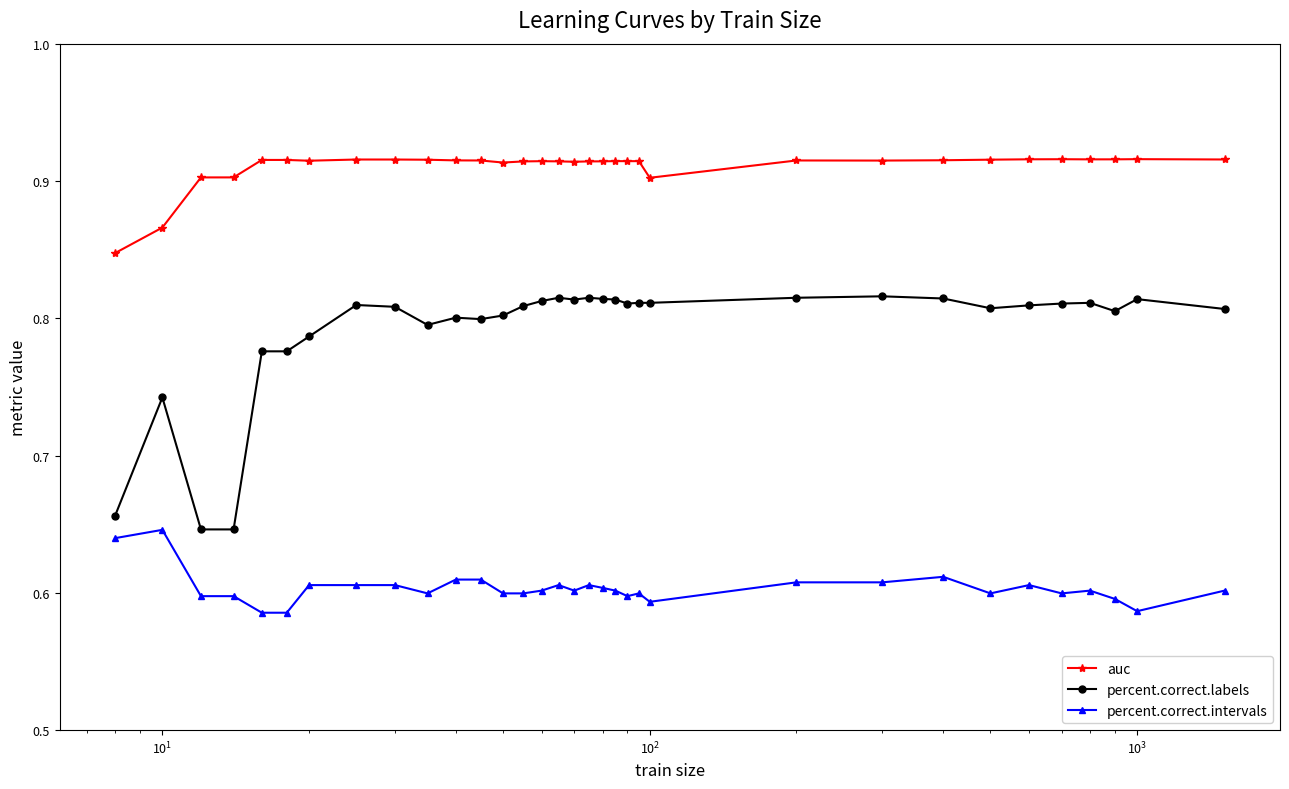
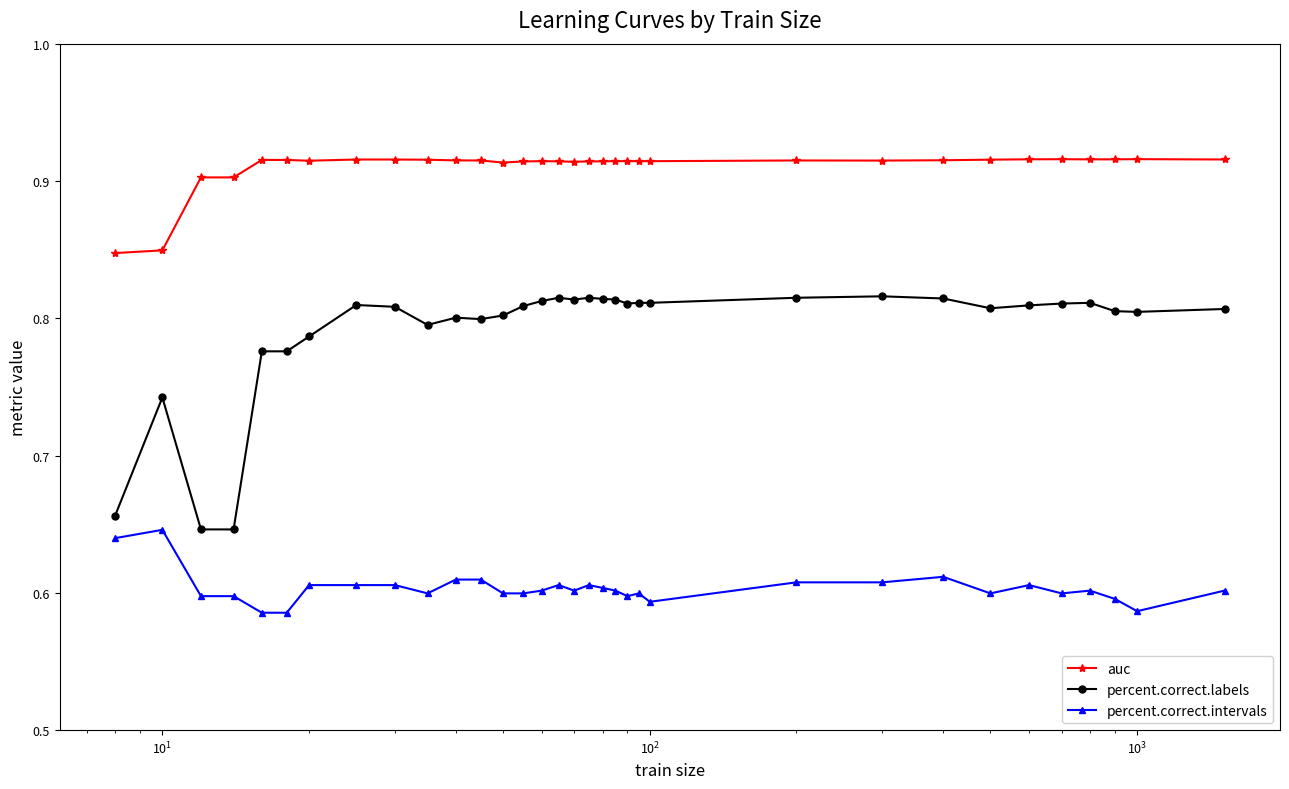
  {
    "auc": {
-     "10^1": 0.866,
-     "10^2": 0.902,
+     "10^1": 0.849,
+     "10^2": 0.914,
      "10^3": 0.916
    },
    "percent.correct.labels": {
      "10^1": 0.742,
      "10^2": 0.811,
-     "10^3": 0.814
+     "10^3": 0.805
    },
    "percent.correct.intervals": {
      "10^1": 0.646,
      "10^2": 0.593,
      "10^3": 0.587
    }
  }
